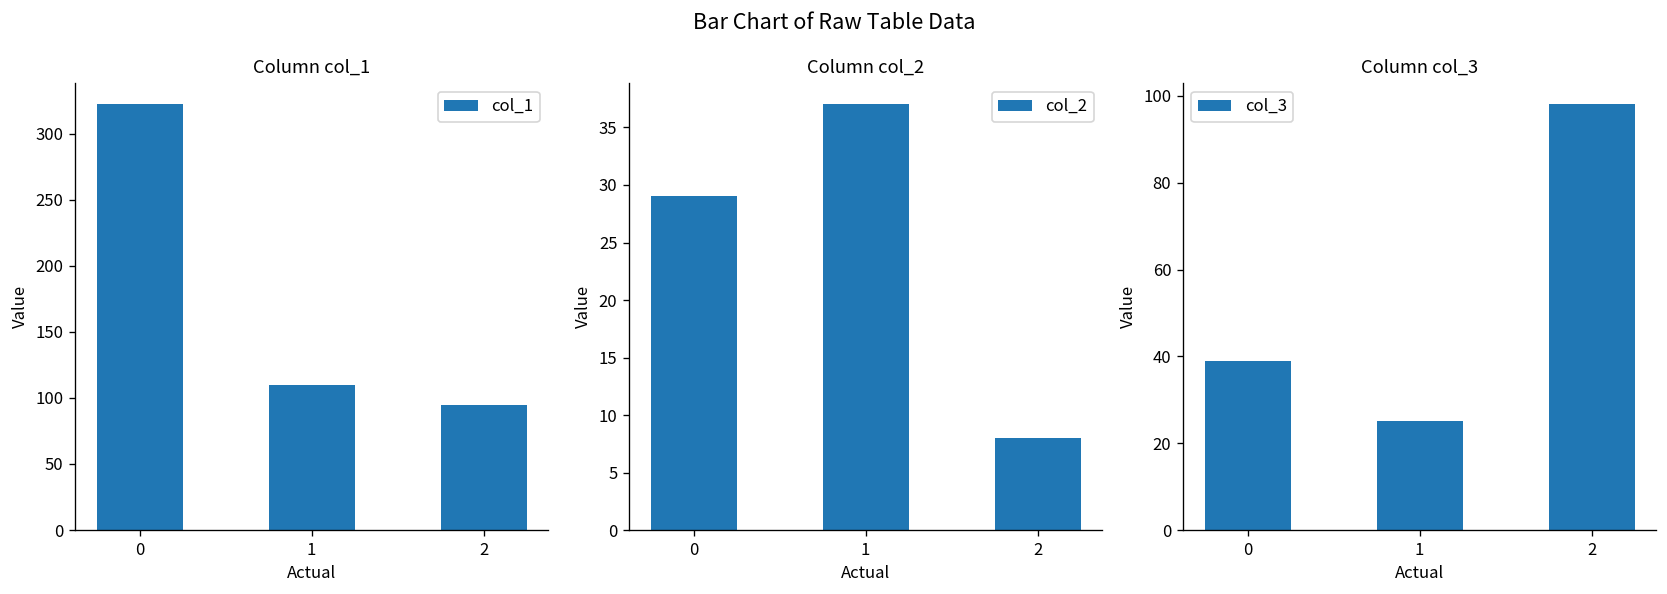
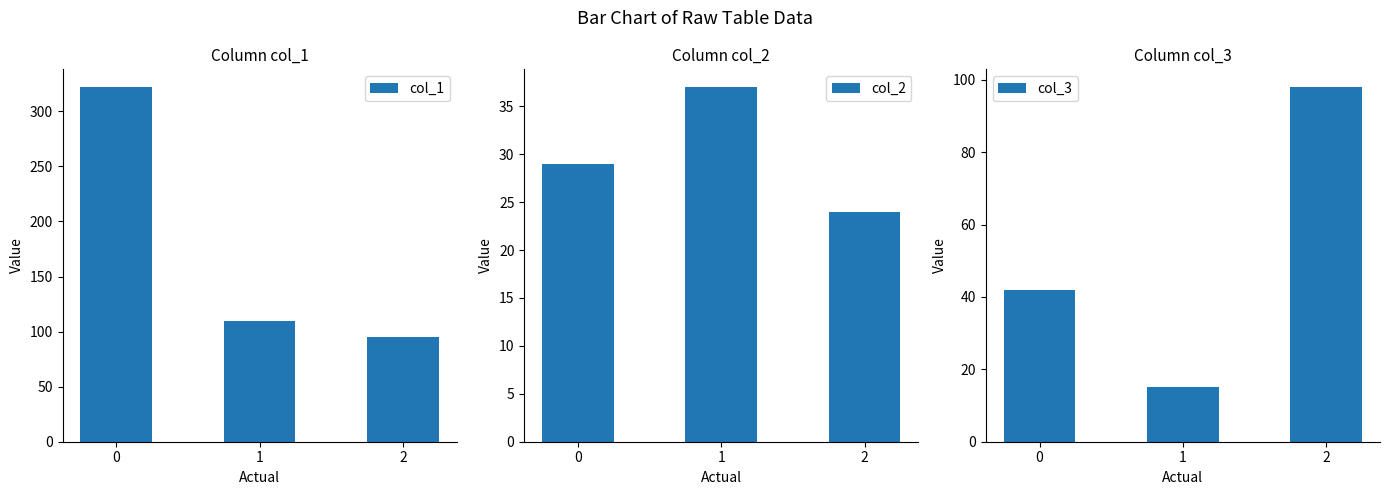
  {
    "Column col_1": {
      "0": 322,
      "1": 110,
      "2": 95
    },
    "Column col_2": {
      "0": 29,
      "1": 37,
-     "2": 8
+     "2": 24
    },
    "Column col_3": {
-     "0": 39,
-     "1": 25,
+     "0": 42,
+     "1": 15,
      "2": 98
    }
  }
